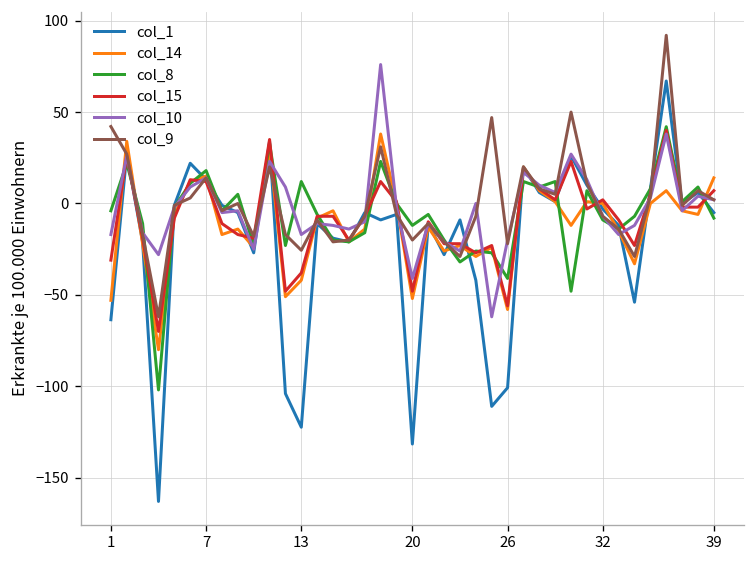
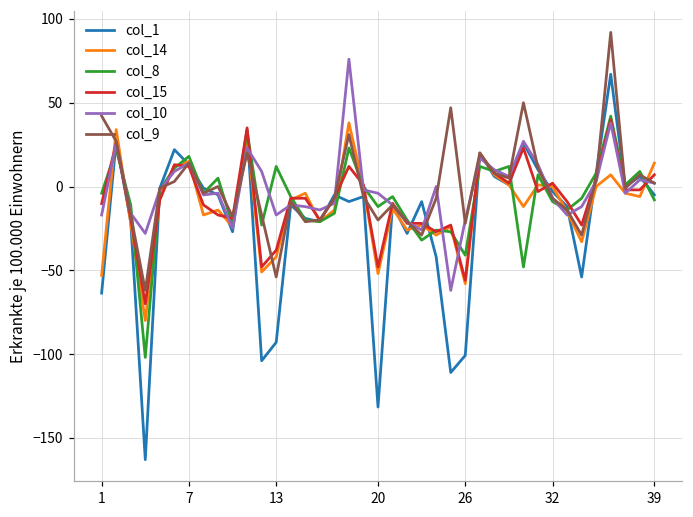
  {
    "col_1": {
      "1": -64,
-     "13": -122,
+     "13": -93,
      "20": -132,
      "26": -101,
      "32": -3,
      "39": -5
    },
    "col_14": {
      "1": -53,
      "13": -42,
      "20": -52,
      "26": -58,
      "32": 0,
      "39": 14
    },
    "col_8": {
      "1": -4,
      "7": 18,
      "13": 12,
      "20": -12,
      "26": -41,
      "32": -9,
      "39": -8
    },
    "col_15": {
-     "1": -31,
+     "1": -10,
      "13": -38,
      "20": -48,
      "26": -56,
      "32": 2,
      "39": 7
    },
    "col_10": {
      "1": -17,
      "13": -17,
-     "20": -41,
+     "20": -4,
      "26": -20
    },
    "col_9": {
      "1": 42,
-     "13": -26,
+     "13": -54,
      "20": -20,
      "26": -22
    }
  }
